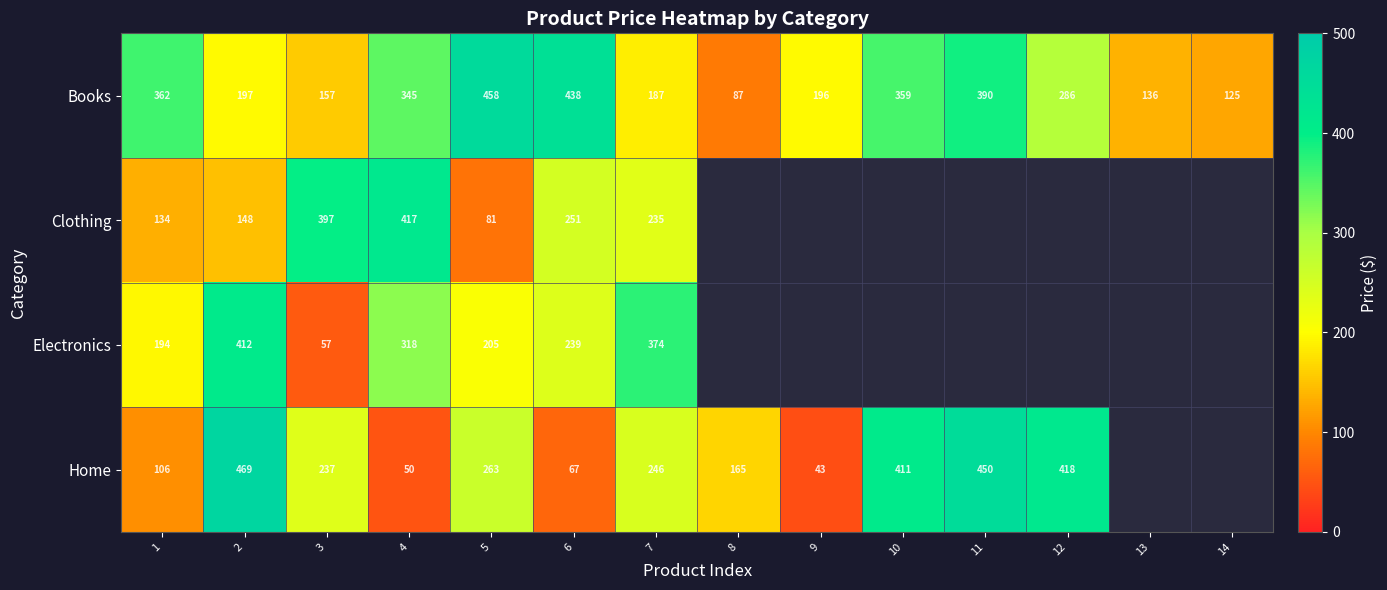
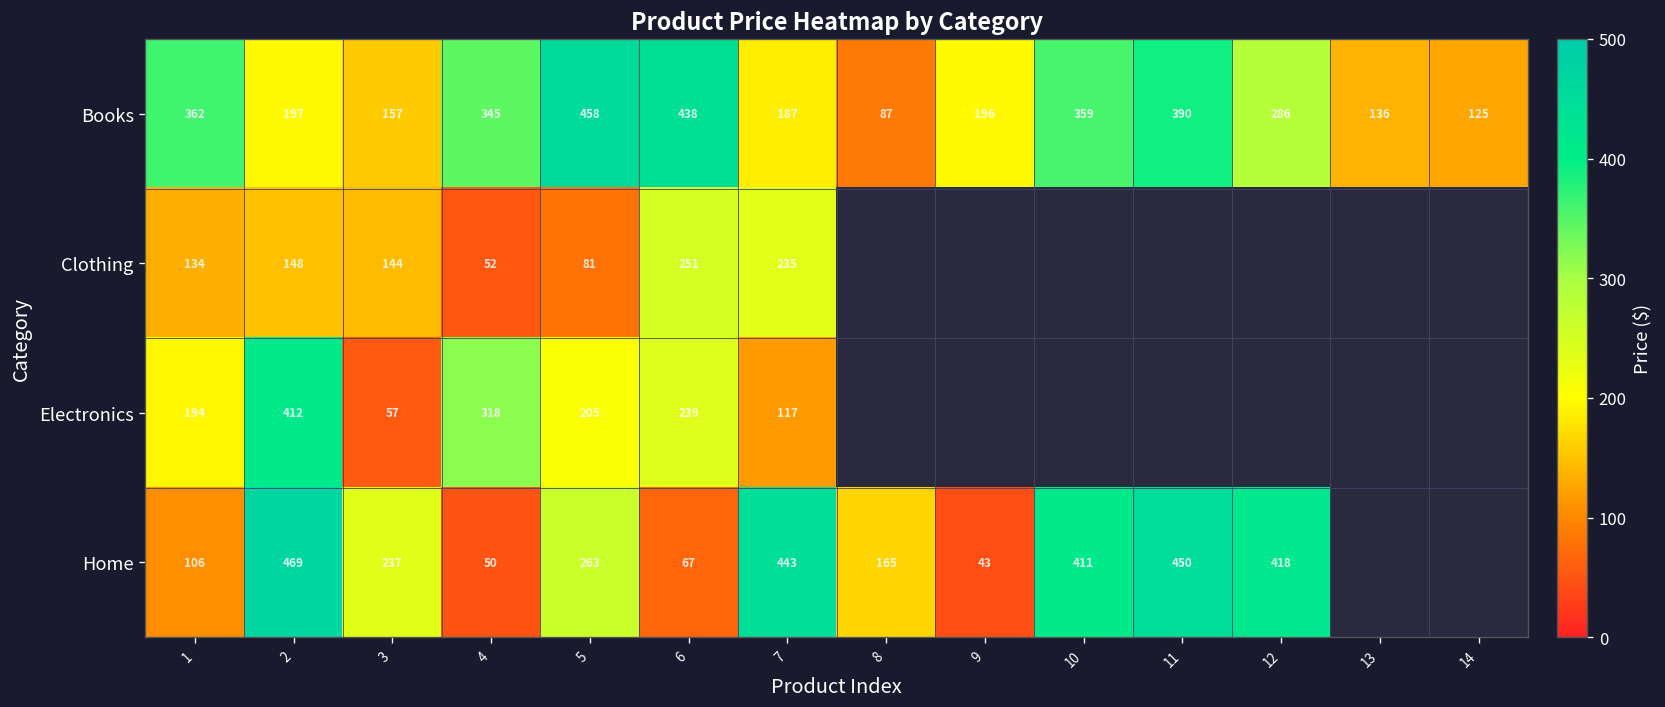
  {
    "Books": {
      "1": 362,
      "2": 197,
      "3": 157,
      "4": 345,
      "5": 458,
      "6": 438,
      "7": 187,
      "8": 87,
      "9": 196,
      "10": 359,
      "11": 390,
      "12": 286,
      "13": 136,
      "14": 125
    },
    "Clothing": {
      "1": 134,
      "2": 148,
-     "3": 397,
-     "4": 417,
+     "3": 144,
+     "4": 52,
      "5": 81,
      "6": 251,
      "7": 235
    },
    "Electronics": {
      "1": 194,
      "2": 412,
      "3": 57,
      "4": 318,
      "5": 205,
      "6": 239,
-     "7": 374
+     "7": 117
    },
    "Home": {
      "1": 106,
      "2": 469,
      "3": 237,
      "4": 50,
      "5": 263,
      "6": 67,
-     "7": 246,
+     "7": 443,
      "8": 165,
      "9": 43,
      "10": 411,
      "11": 450,
      "12": 418
    }
  }
